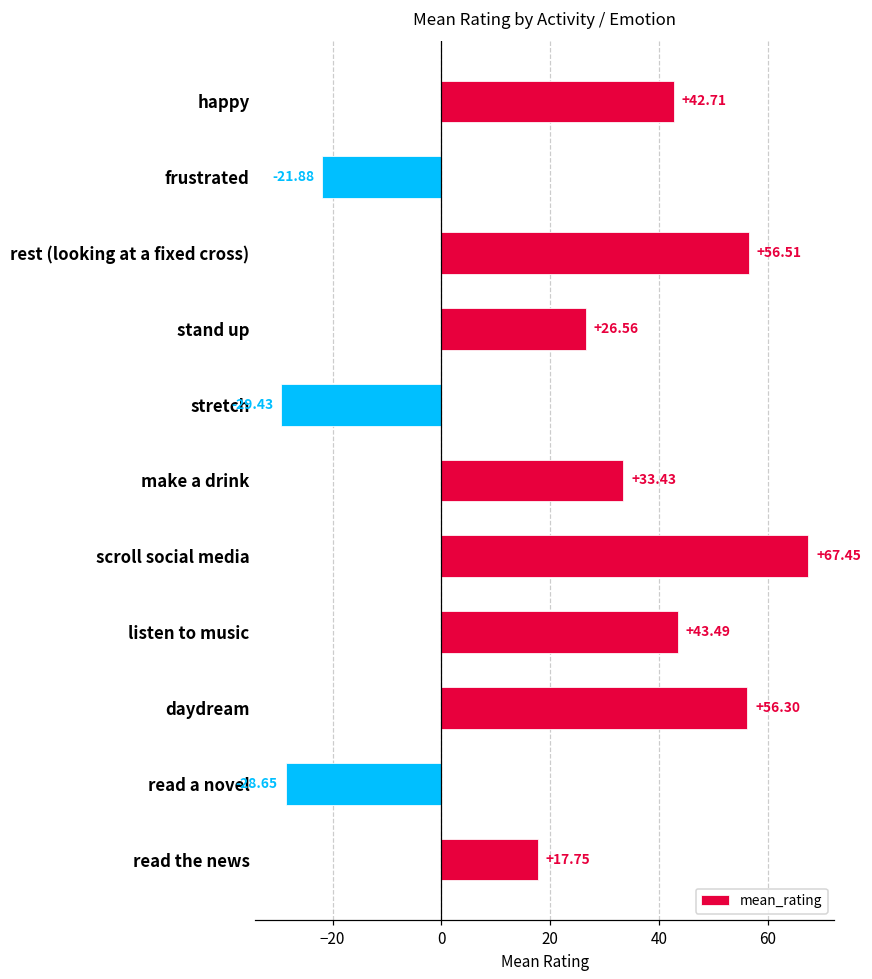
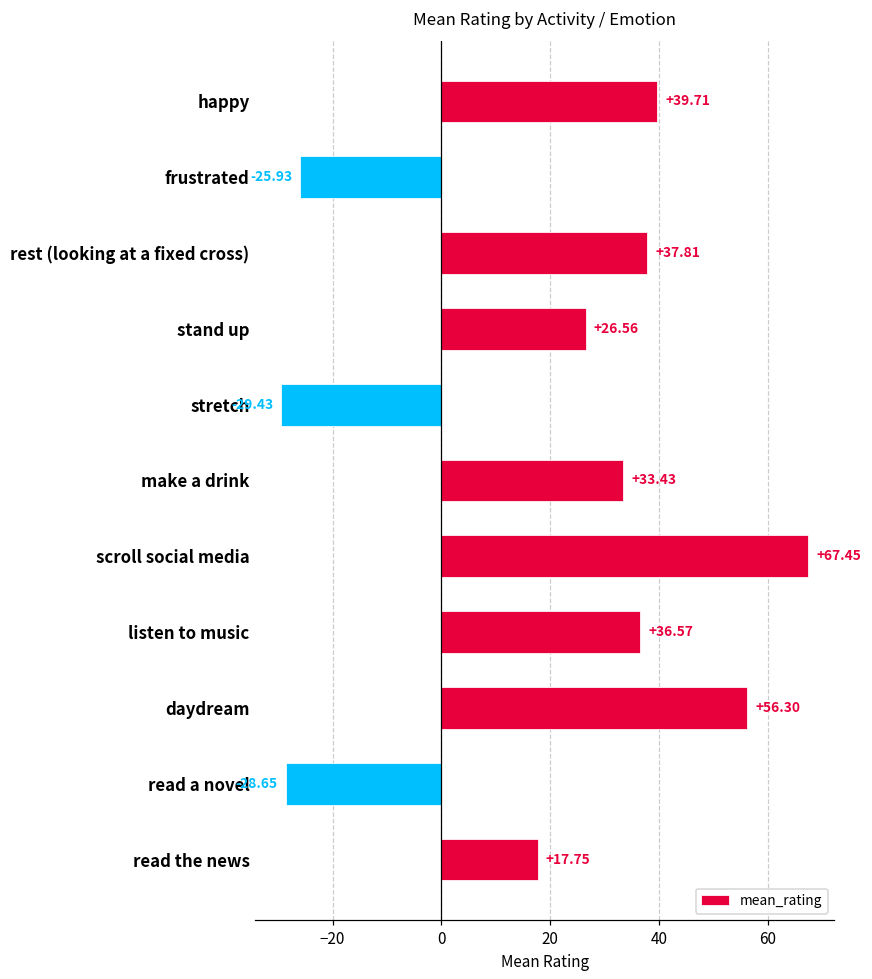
  {
-   "happy": "+42.71",
-   "frustrated": "-21.88",
-   "rest (looking at a fixed cross)": "+56.51",
+   "happy": "+39.71",
+   "frustrated": "-25.93",
+   "rest (looking at a fixed cross)": "+37.81",
    "stand up": "+26.56",
    "stretch": "-29.43",
    "make a drink": "+33.43",
    "scroll social media": "+67.45",
-   "listen to music": "+43.49",
+   "listen to music": "+36.57",
    "daydream": "+56.30",
    "read a novel": "-28.65",
    "read the news": "+17.75"
  }
